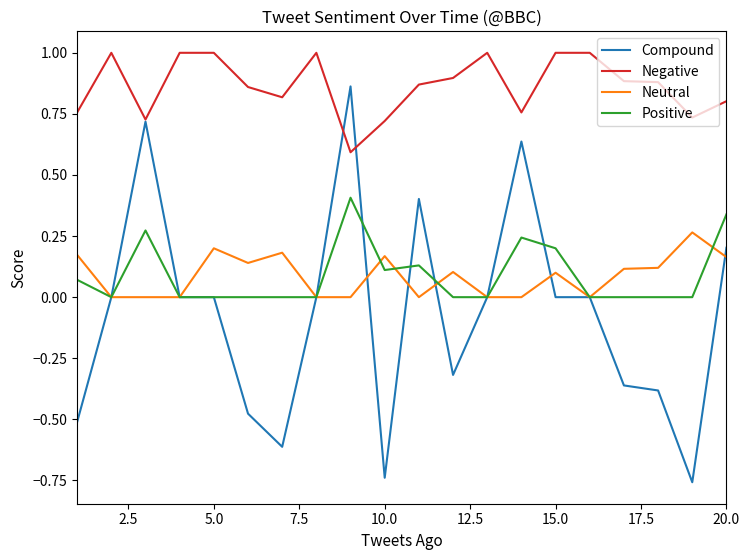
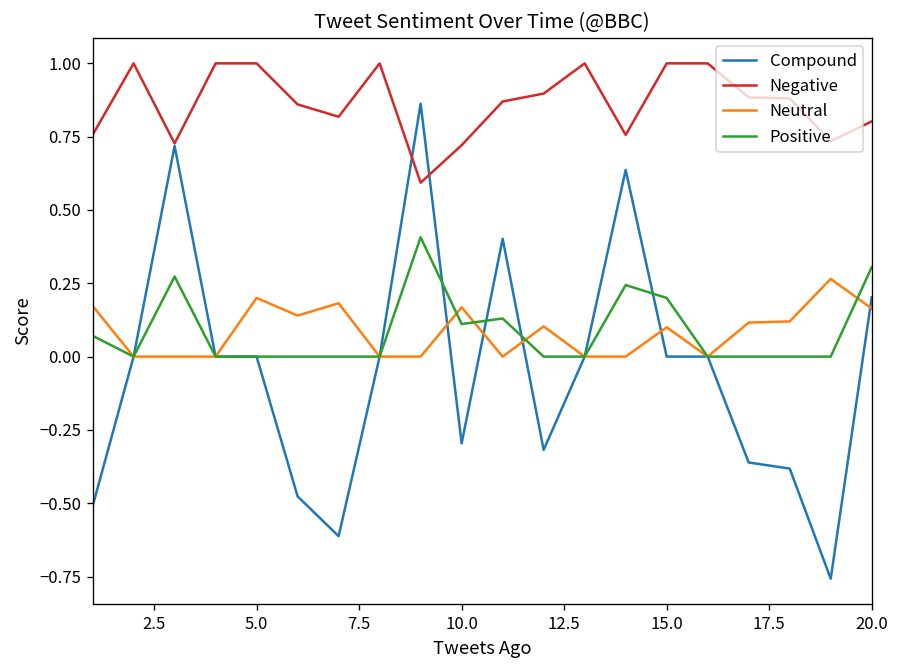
  {
    "Compound": {
-     "10.0": -0.74,
+     "10.0": -0.30,
      "15.0": 0.00,
      "20.0": 0.20
    },
    "Negative": {
      "5.0": 1.00,
      "10.0": 0.72,
      "15.0": 1.00,
      "20.0": 0.80
    },
    "Neutral": {
      "5.0": 0.20,
      "10.0": 0.17,
      "15.0": 0.10,
      "20.0": 0.16
    },
    "Positive": {
      "10.0": 0.11,
      "15.0": 0.20,
-     "20.0": 0.34
+     "20.0": 0.31
    }
  }
